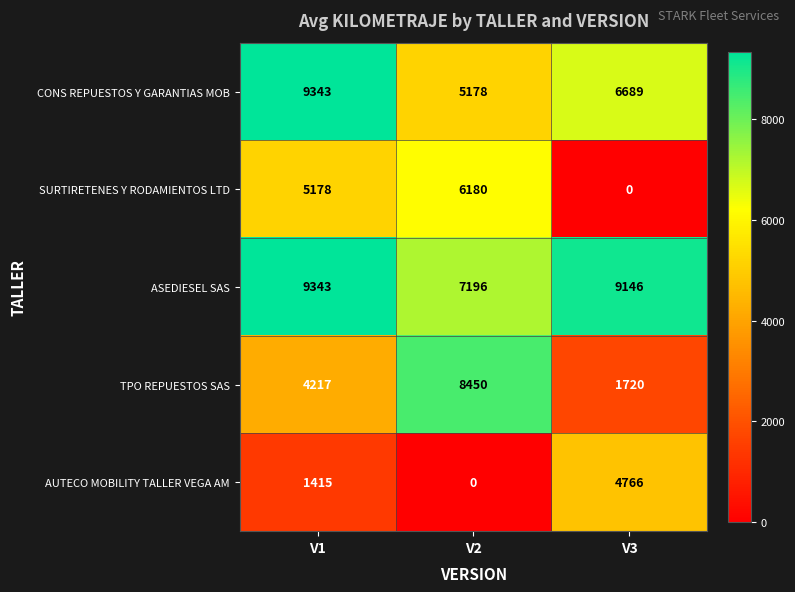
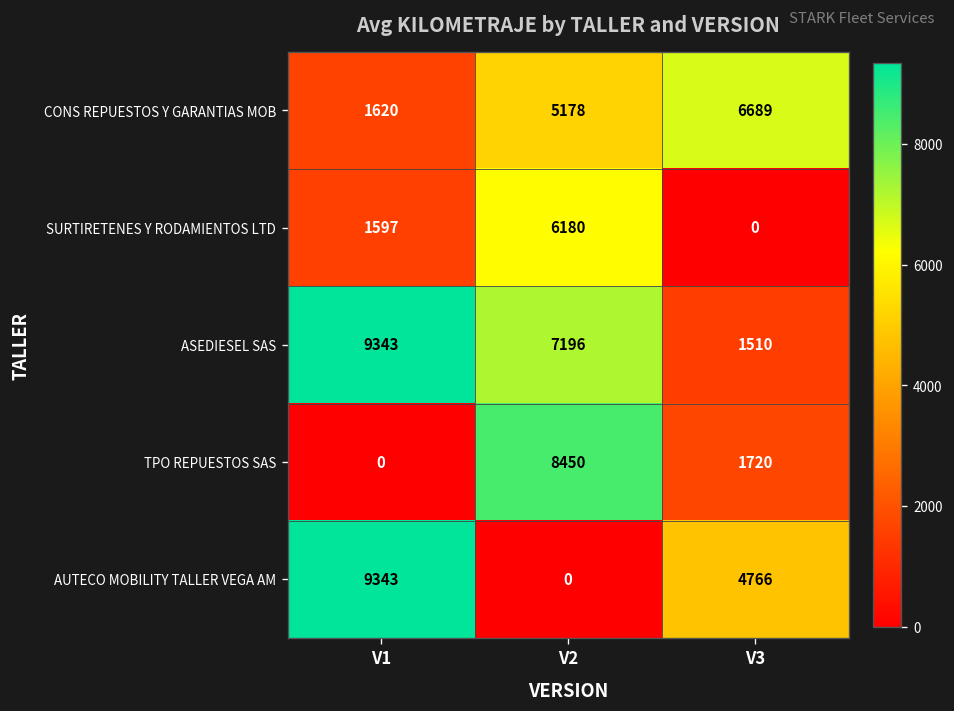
  {
    "CONS REPUESTOS Y GARANTIAS MOB": {
-     "V1": 9343,
+     "V1": 1620,
      "V2": 5178,
      "V3": 6689
    },
    "SURTIRETENES Y RODAMIENTOS LTD": {
-     "V1": 5178,
+     "V1": 1597,
      "V2": 6180,
      "V3": 0
    },
    "ASEDIESEL SAS": {
      "V1": 9343,
      "V2": 7196,
-     "V3": 9146
+     "V3": 1510
    },
    "TPO REPUESTOS SAS": {
-     "V1": 4217,
+     "V1": 0,
      "V2": 8450,
      "V3": 1720
    },
    "AUTECO MOBILITY TALLER VEGA AM": {
-     "V1": 1415,
+     "V1": 9343,
      "V2": 0,
      "V3": 4766
    }
  }
